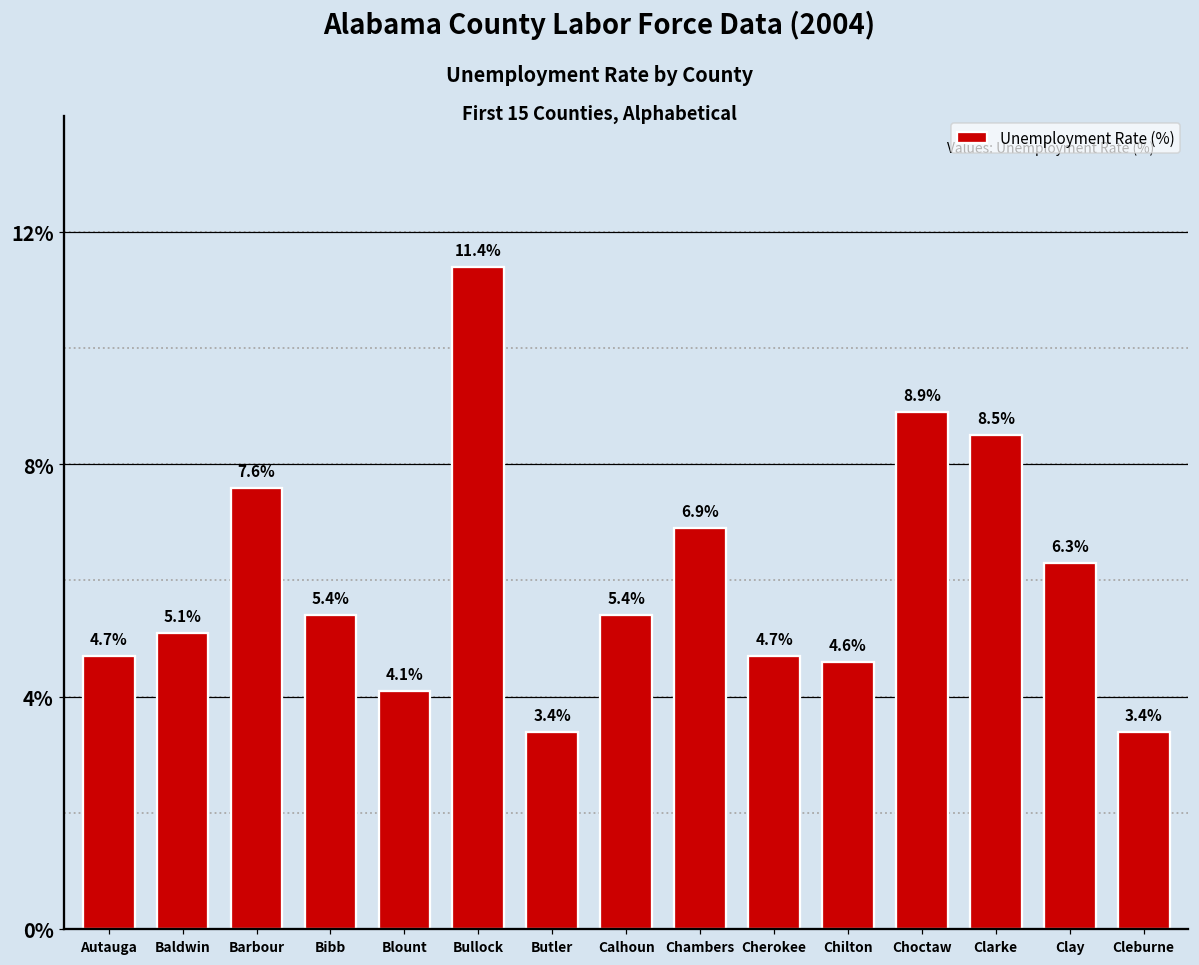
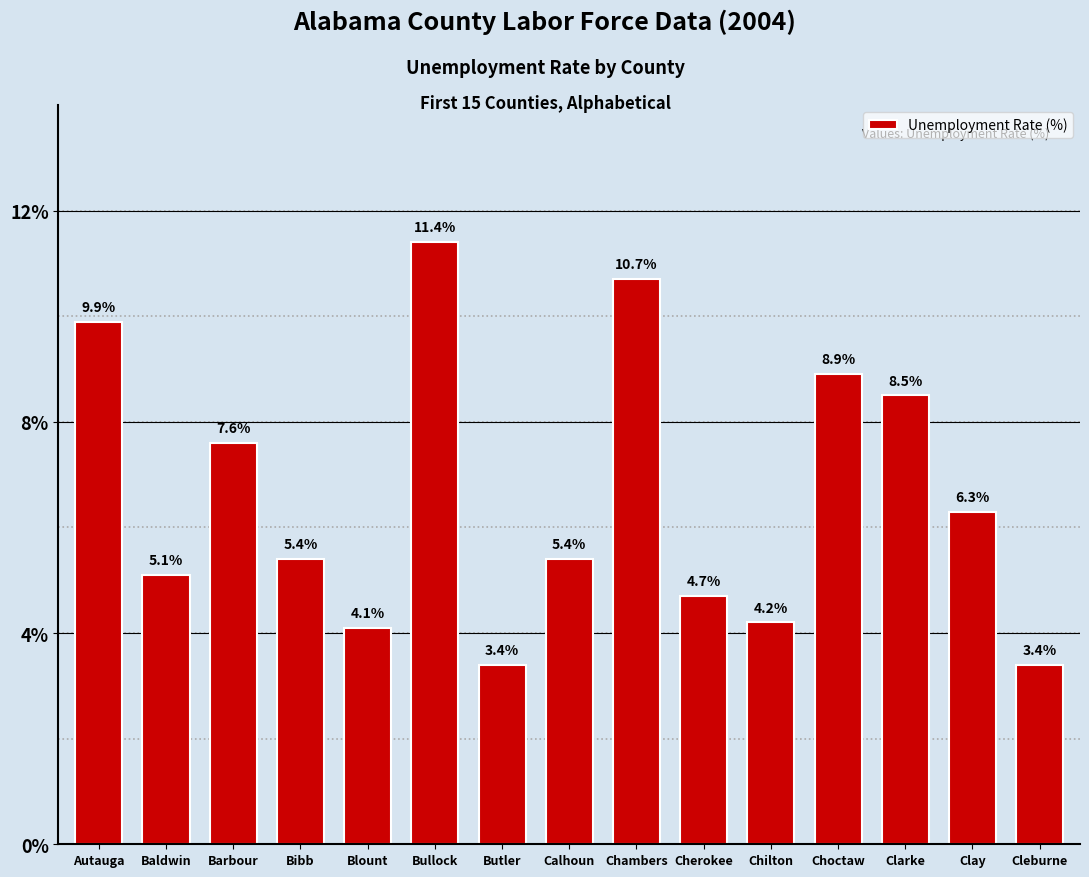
  {
-   "Autauga": "4.7%",
+   "Autauga": "9.9%",
    "Baldwin": "5.1%",
    "Barbour": "7.6%",
    "Bibb": "5.4%",
    "Blount": "4.1%",
    "Bullock": "11.4%",
    "Butler": "3.4%",
    "Calhoun": "5.4%",
-   "Chambers": "6.9%",
+   "Chambers": "10.7%",
    "Cherokee": "4.7%",
-   "Chilton": "4.6%",
+   "Chilton": "4.2%",
    "Choctaw": "8.9%",
    "Clarke": "8.5%",
    "Clay": "6.3%",
    "Cleburne": "3.4%"
  }
